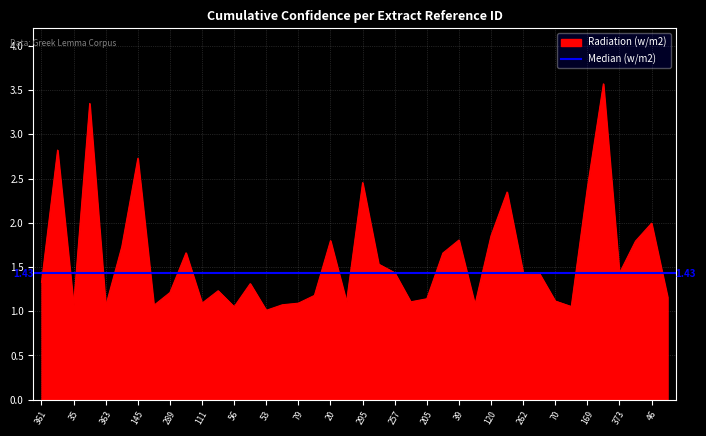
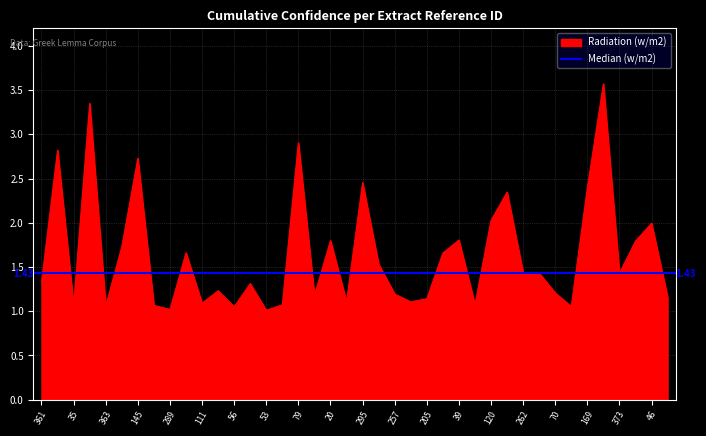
  {
    "363": 1.1,
    "145": 2.7,
-   "289": 1.2,
+   "289": 1.0,
    "111": 1.1,
    "56": 1.1,
    "53": 1.0,
-   "79": 1.1,
+   "79": 2.9,
    "20": 1.8,
    "295": 2.5,
-   "257": 1.4,
+   "257": 1.2,
    "205": 1.1,
-   "120": 1.9,
+   "120": 2.0,
    "262": 1.4,
-   "70": 1.1,
+   "70": 1.2,
    "169": 2.4,
    "373": 1.4,
    "46": 2.0
  }
